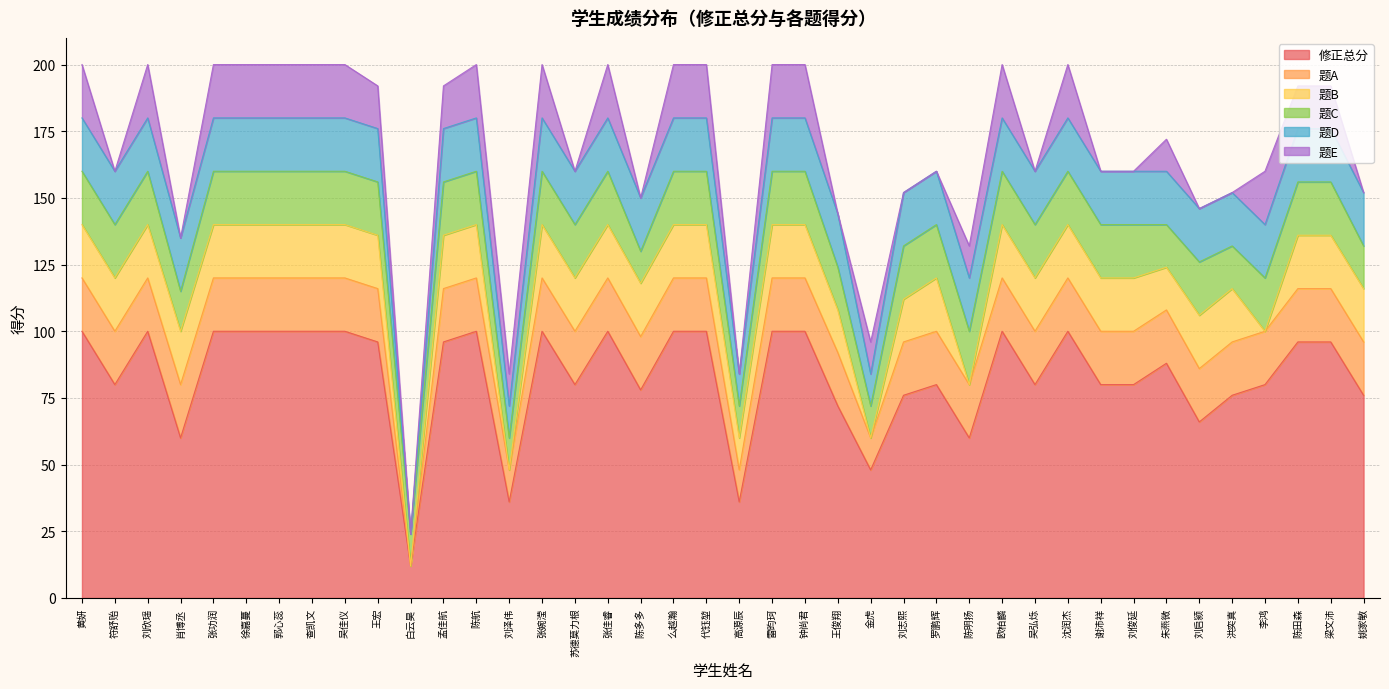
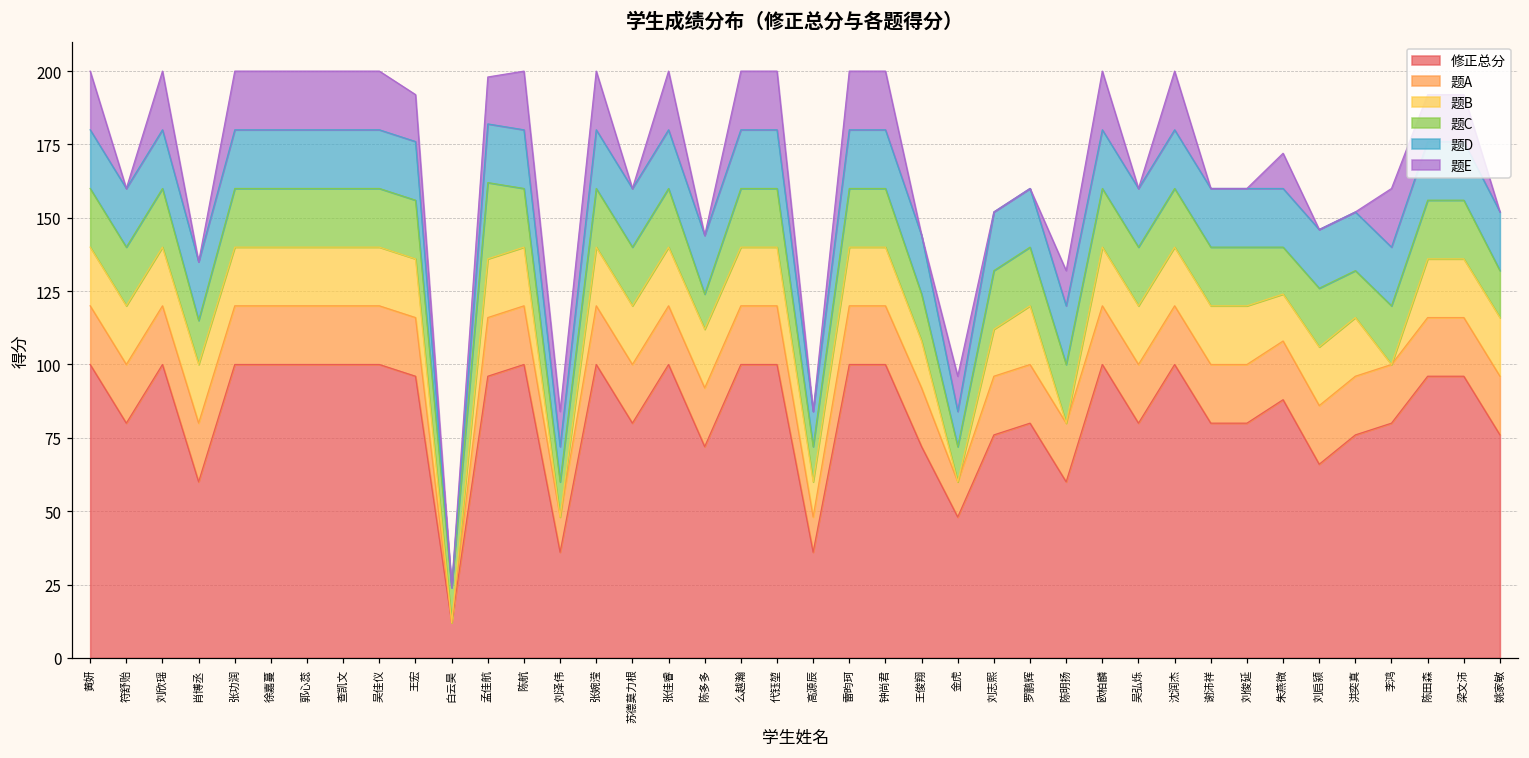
  {
    "修正总分": {
      "黄妍": 100,
      "符舒贻": 80,
      "刘欣瑶": 100,
      "肖博丞": 60,
      "张功润": 100,
      "徐嘉蔓": 100,
      "郭心蕊": 100,
      "查凯文": 100,
      "吴佳仪": 100,
      "王宏": 96,
      "孟佳航": 96,
      "陈航": 100,
      "刘泽伟": 36,
      "张婉滢": 100,
      "苏德莫力根": 80,
      "张佳睿": 100,
-     "陈多多": 78,
+     "陈多多": 72,
      "么越瀚": 100,
      "代钰堃": 100,
      "高源辰": 36,
      "雷昀珂": 100,
      "钟尚君": 100,
      "王俊翔": 72,
      "金虎": 48,
      "刘志熙": 76,
      "罗鹏辉": 80,
      "陈明扬": 60,
      "欧柏麟": 100,
      "吴弘烁": 80,
      "沈润杰": 100,
      "谢沛祥": 80,
      "刘俊延": 80,
      "朱燕微": 88,
      "刘启颍": 66,
      "洪奕真": 76,
      "李鸿": 80,
      "陈田森": 96,
      "梁文沛": 96,
      "姚家敏": 76
    },
    "题C": {
      "黄妍": 20,
      "符舒贻": 20,
      "刘欣瑶": 20,
      "肖博丞": 15,
      "张功润": 20,
      "徐嘉蔓": 20,
      "郭心蕊": 20,
      "查凯文": 20,
      "吴佳仪": 20,
      "王宏": 20,
-     "孟佳航": 20,
+     "孟佳航": 26,
      "陈航": 20,
      "刘泽伟": 12,
      "张婉滢": 20,
      "苏德莫力根": 20,
      "张佳睿": 20,
      "陈多多": 12,
      "么越瀚": 20,
      "代钰堃": 20,
      "高源辰": 12,
      "雷昀珂": 20,
      "钟尚君": 20,
      "王俊翔": 16,
      "金虎": 12,
      "刘志熙": 20,
      "罗鹏辉": 20,
      "陈明扬": 20,
      "欧柏麟": 20,
      "吴弘烁": 20,
      "沈润杰": 20,
      "谢沛祥": 20,
      "刘俊延": 20,
      "朱燕微": 16,
      "刘启颍": 20,
      "洪奕真": 16,
      "李鸿": 20,
      "陈田森": 20,
      "梁文沛": 20,
      "姚家敏": 16
    },
    "题D": {
      "黄妍": 20,
      "刘欣瑶": 20,
      "张功润": 20,
      "徐嘉蔓": 20,
      "郭心蕊": 20,
      "查凯文": 20,
      "吴佳仪": 20,
      "王宏": 20,
      "孟佳航": 20,
      "陈航": 20,
      "刘泽伟": 12,
      "张婉滢": 20,
      "张佳睿": 20,
      "么越瀚": 20,
      "代钰堃": 20,
      "雷昀珂": 20,
      "钟尚君": 20,
      "金虎": 12,
      "陈明扬": 20,
      "欧柏麟": 20,
      "沈润杰": 20,
      "朱燕微": 20,
      "李鸿": 20
    },
    "题E": {
      "黄妍": 20,
      "刘欣瑶": 20,
      "张功润": 20,
      "徐嘉蔓": 20,
      "郭心蕊": 20,
      "查凯文": 20,
      "吴佳仪": 20,
      "王宏": 16,
      "孟佳航": 16,
      "陈航": 20,
      "刘泽伟": 12,
      "张婉滢": 20,
      "张佳睿": 20,
      "么越瀚": 20,
      "代钰堃": 20,
      "雷昀珂": 20,
      "钟尚君": 20,
      "金虎": 12,
      "陈明扬": 12,
      "欧柏麟": 20,
      "沈润杰": 20,
      "朱燕微": 12,
      "李鸿": 20
    }
  }
